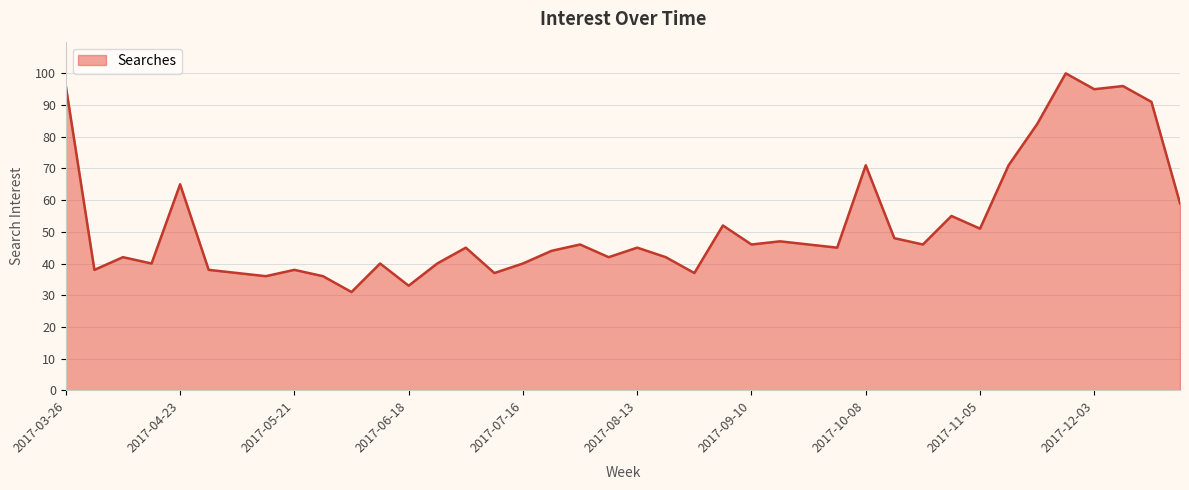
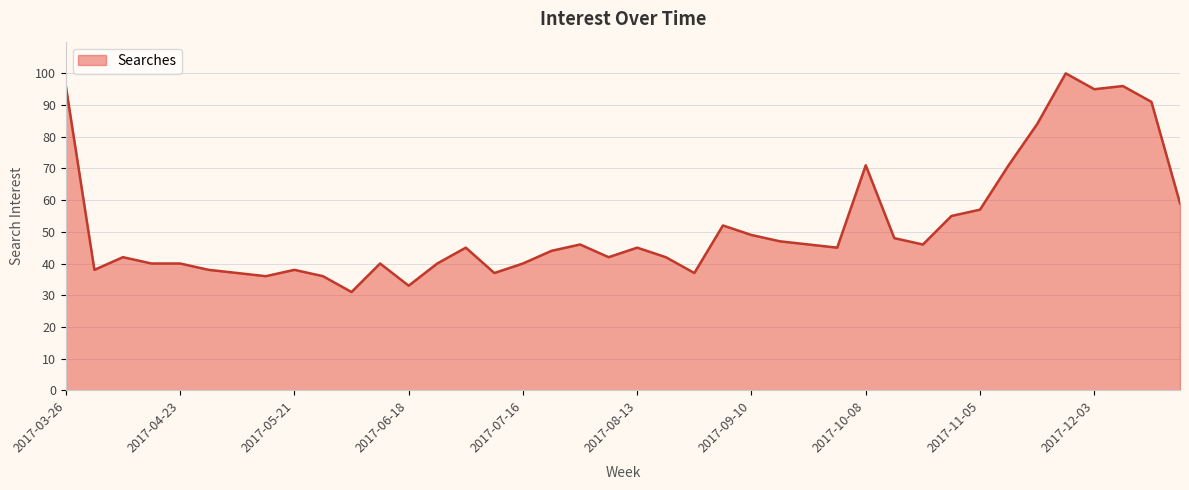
  {
    "2017-03-26": 96,
-   "2017-04-23": 65,
+   "2017-04-23": 40,
    "2017-05-21": 38,
    "2017-06-18": 33,
    "2017-07-16": 40,
    "2017-08-13": 45,
-   "2017-09-10": 46,
+   "2017-09-10": 49,
    "2017-10-08": 71,
-   "2017-11-05": 51,
+   "2017-11-05": 57,
    "2017-12-03": 95
  }
